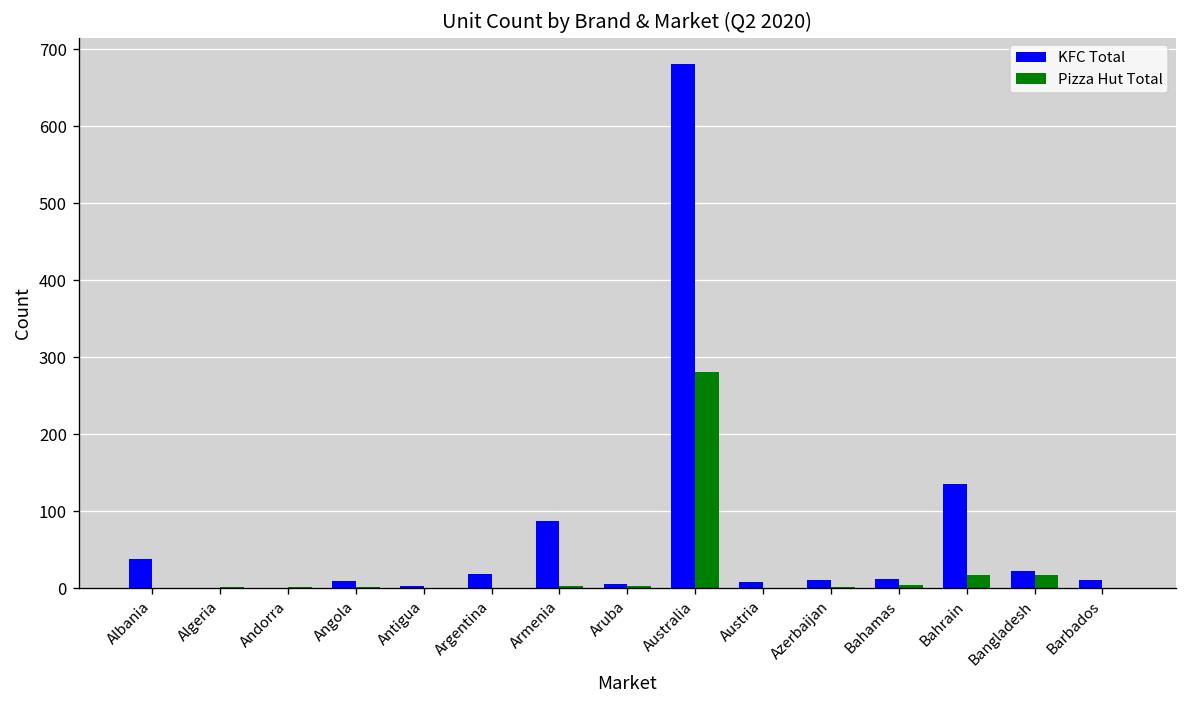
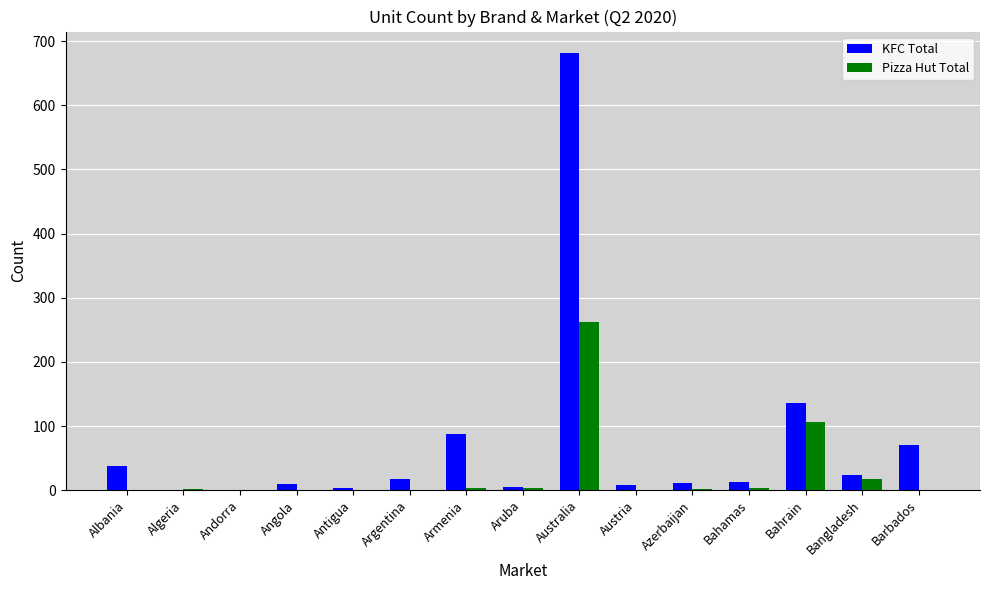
  {
    "KFC Total": {
      "Albania": 40,
      "Algeria": 0,
      "Andorra": 0,
      "Angola": 10,
      "Argentina": 20,
      "Armenia": 90,
      "Aruba": 10,
      "Australia": 680,
      "Austria": 10,
      "Azerbaijan": 10,
      "Bahamas": 10,
      "Bahrain": 140,
      "Bangladesh": 20,
-     "Barbados": 10
+     "Barbados": 70
    },
    "Pizza Hut Total": {
      "Albania": 0,
      "Antigua": 0,
      "Argentina": 0,
-     "Australia": 280,
+     "Australia": 260,
      "Austria": 0,
      "Bahamas": 0,
-     "Bahrain": 20,
+     "Bahrain": 110,
      "Bangladesh": 20,
      "Barbados": 0
    }
  }
